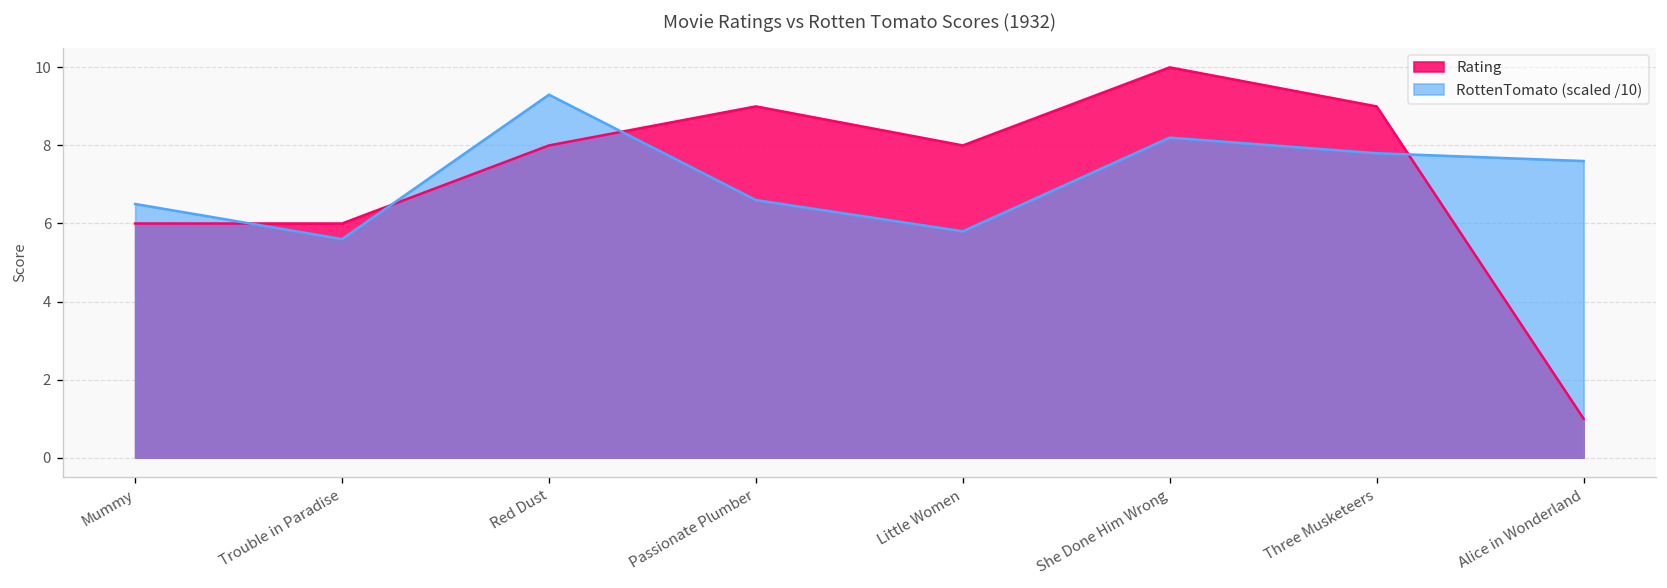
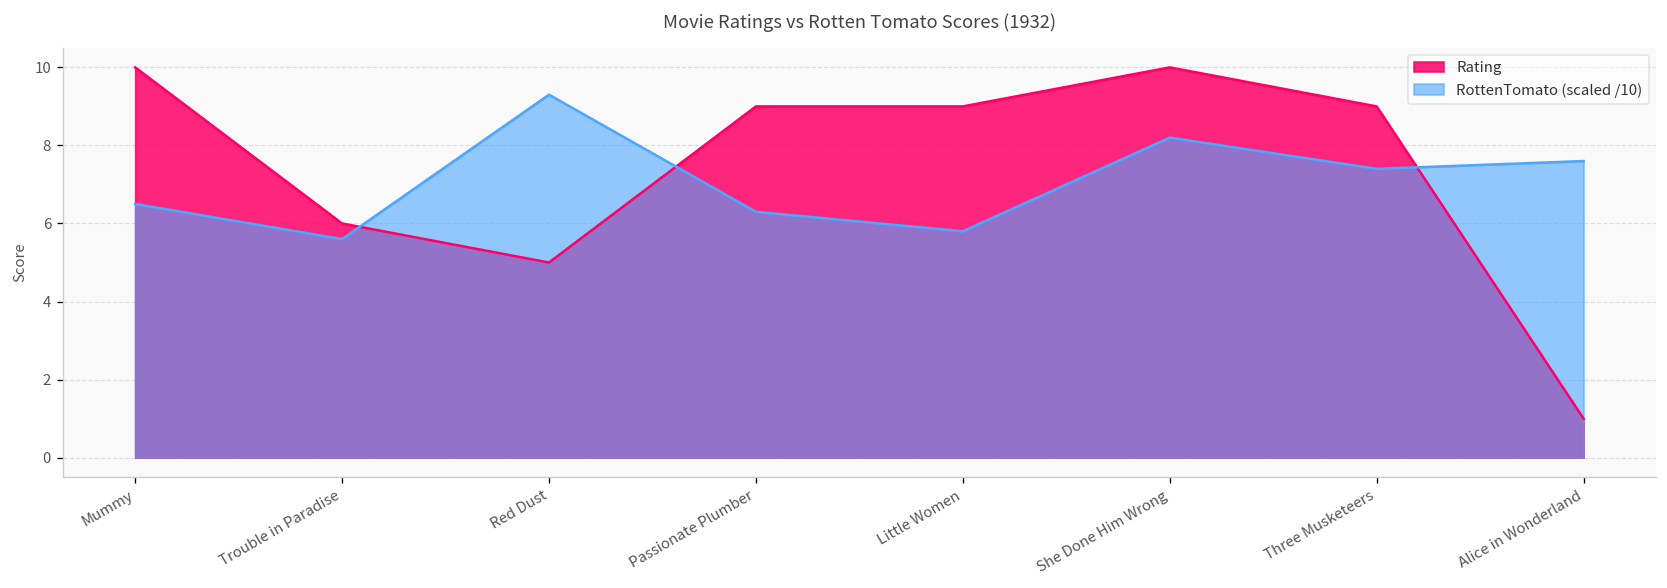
  {
    "Rating": {
-     "Mummy": 6,
+     "Mummy": 10,
      "Trouble in Paradise": 6,
-     "Red Dust": 8,
+     "Red Dust": 5,
      "Passionate Plumber": 9,
-     "Little Women": 8,
+     "Little Women": 9,
      "She Done Him Wrong": 10,
      "Three Musketeers": 9,
      "Alice in Wonderland": 1
    },
    "RottenTomato (scaled /10)": {
      "Mummy": 6.5,
      "Trouble in Paradise": 5.6,
      "Red Dust": 9.3,
-     "Passionate Plumber": 6.6,
+     "Passionate Plumber": 6.3,
      "Little Women": 5.8,
      "She Done Him Wrong": 8.2,
-     "Three Musketeers": 7.8,
+     "Three Musketeers": 7.4,
      "Alice in Wonderland": 7.6
    }
  }
